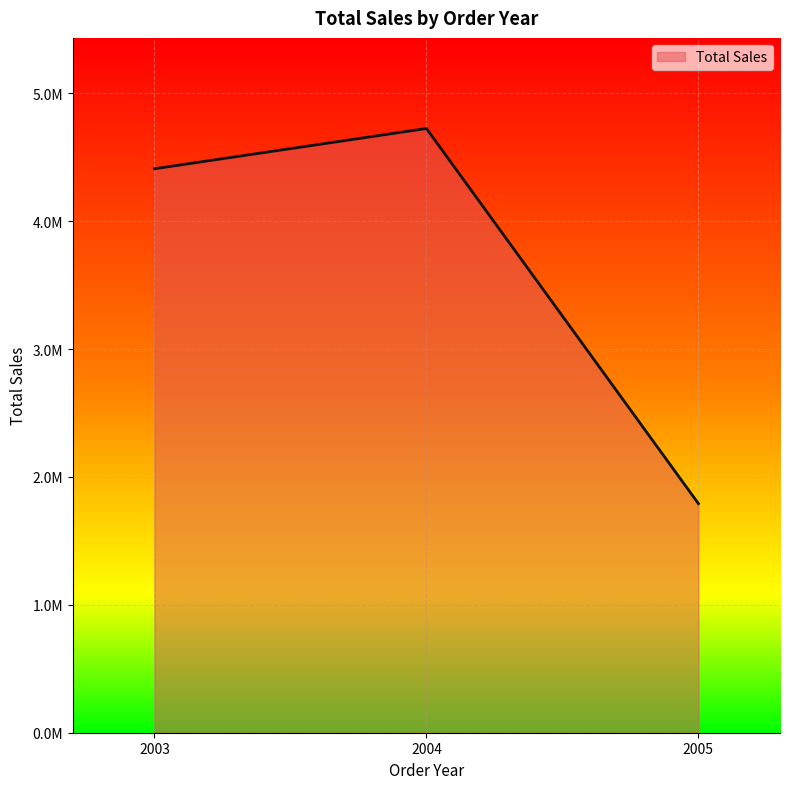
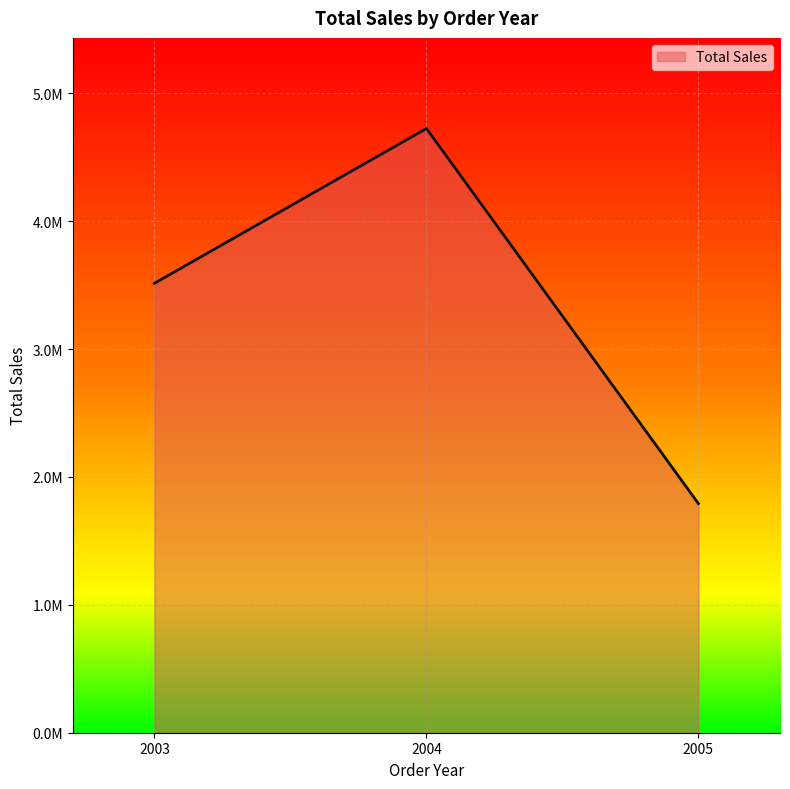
  {
-   "2003": 4410000,
+   "2003": 3510000,
    "2004": 4720000,
    "2005": 1790000
  }
